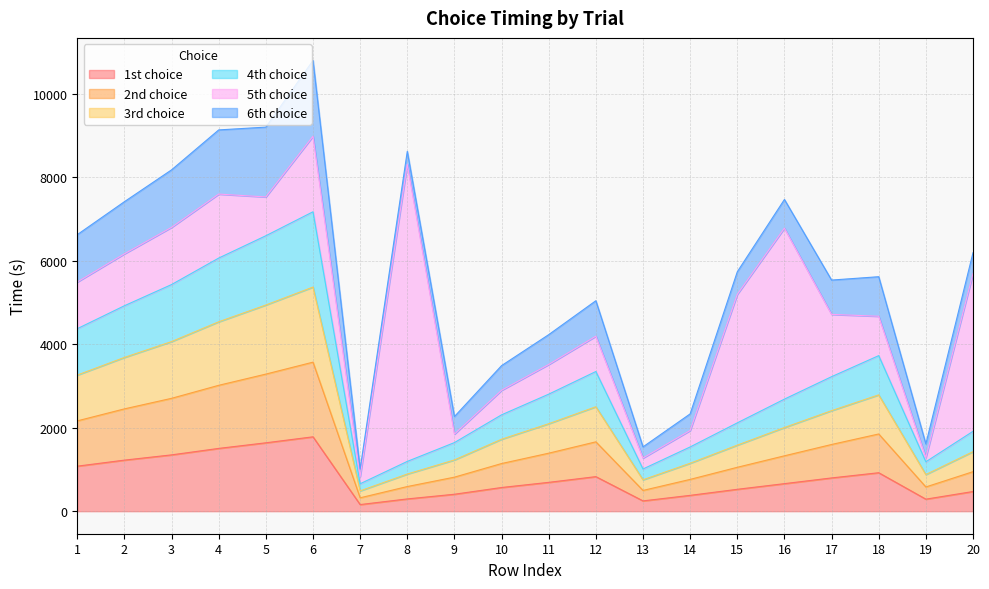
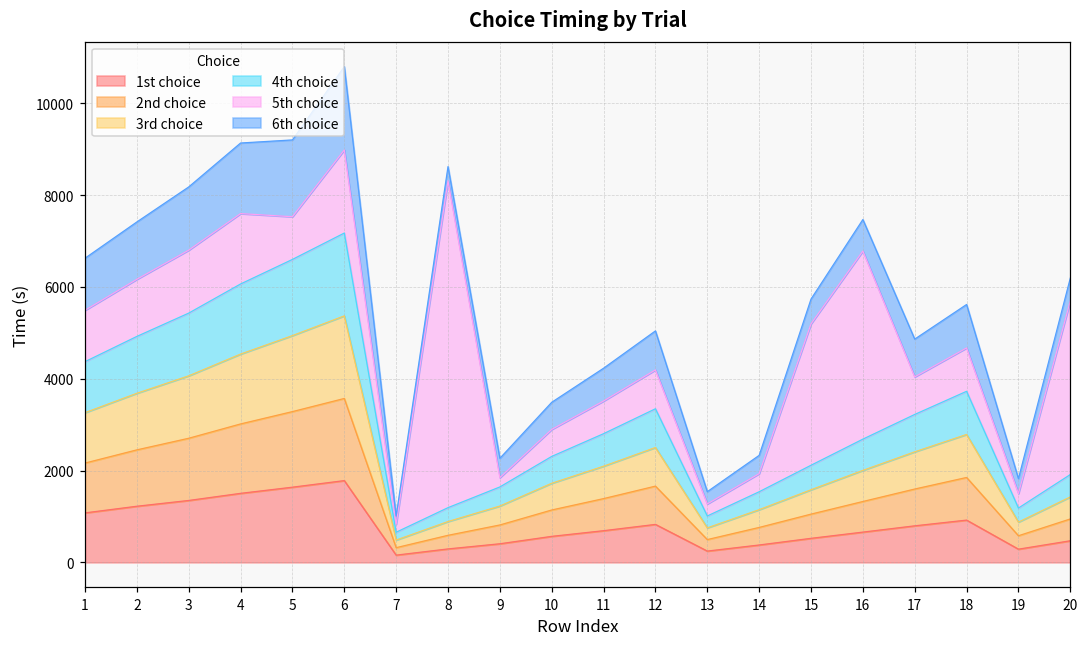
  {
    "5th choice": {
      "1": 1100,
      "2": 1200,
      "3": 1400,
      "4": 1500,
      "5": 900,
      "6": 1800,
      "7": 200,
      "8": 7100,
      "9": 200,
      "10": 600,
      "11": 700,
      "12": 800,
      "13": 300,
      "14": 400,
      "15": 3100,
      "16": 4100,
-     "17": 1500,
+     "17": 800,
      "18": 900,
-     "19": 100,
+     "19": 300,
      "20": 3800
    }
  }
